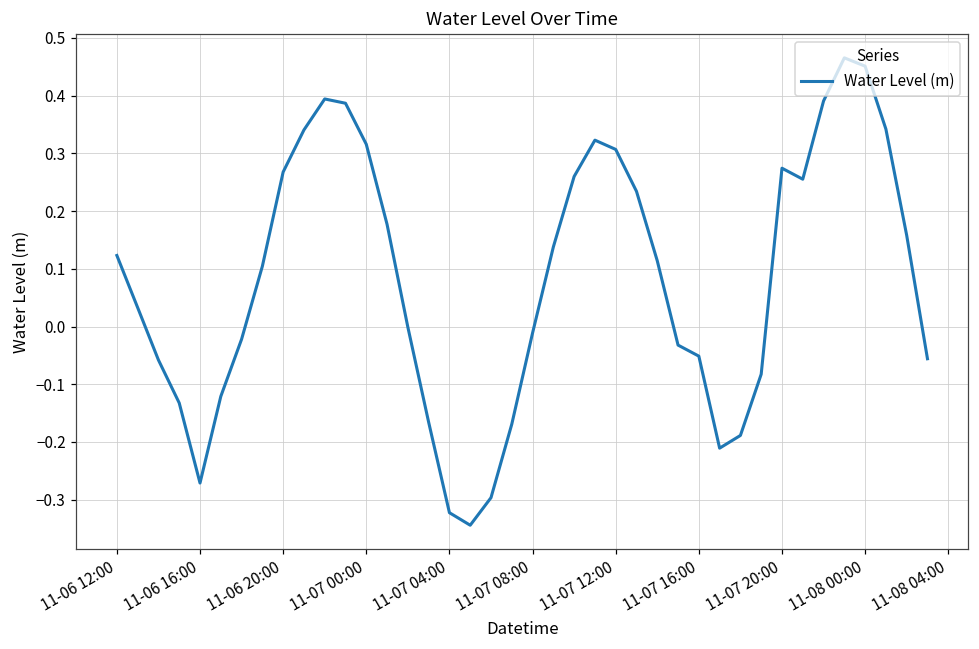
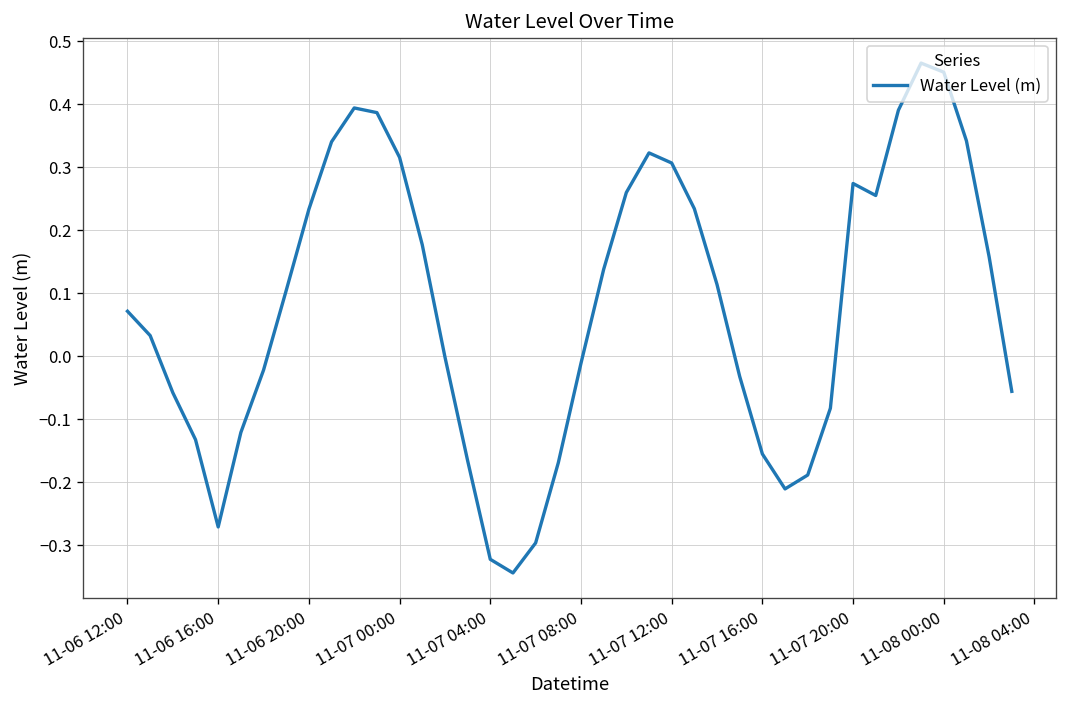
  {
-   "11-06 12:00": 0.12,
+   "11-06 12:00": 0.07,
    "11-06 16:00": -0.27,
-   "11-06 20:00": 0.27,
+   "11-06 20:00": 0.23,
    "11-07 00:00": 0.32,
    "11-07 04:00": -0.32,
    "11-07 08:00": -0.01,
    "11-07 12:00": 0.31,
-   "11-07 16:00": -0.05,
+   "11-07 16:00": -0.16,
    "11-07 20:00": 0.27
  }
